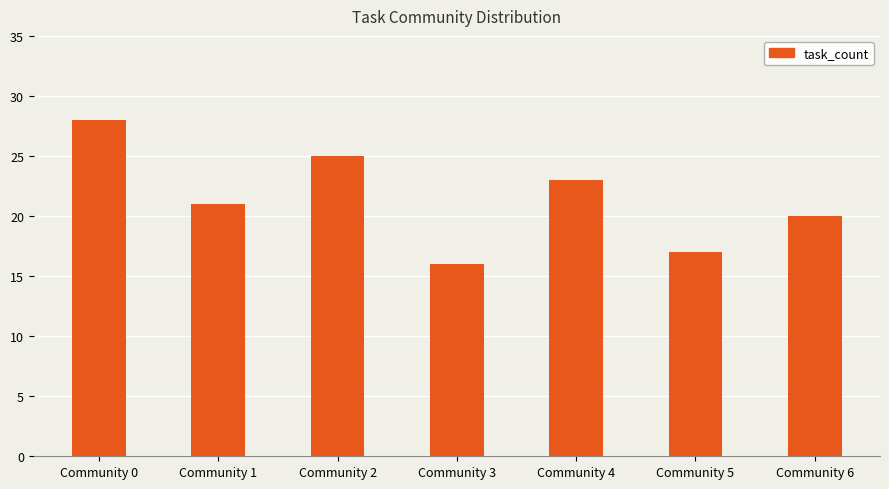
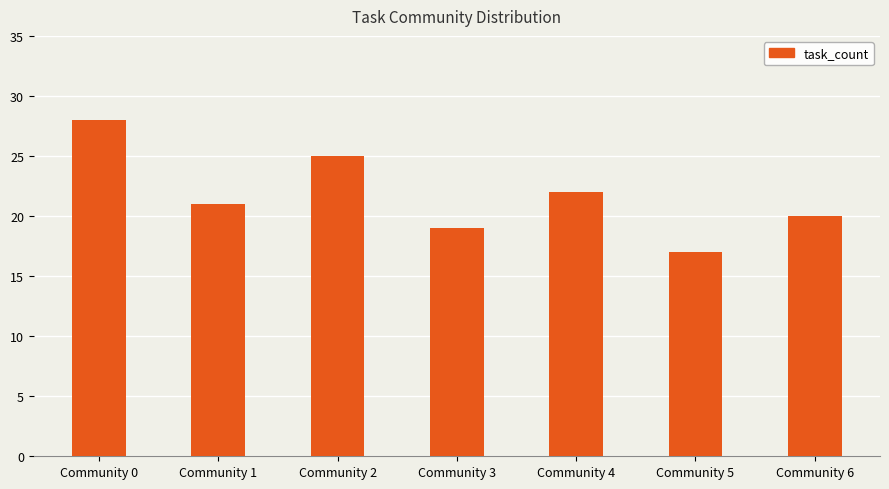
  {
    "Community 0": 28,
    "Community 1": 21,
    "Community 2": 25,
-   "Community 3": 16,
-   "Community 4": 23,
+   "Community 3": 19,
+   "Community 4": 22,
    "Community 5": 17,
    "Community 6": 20
  }
